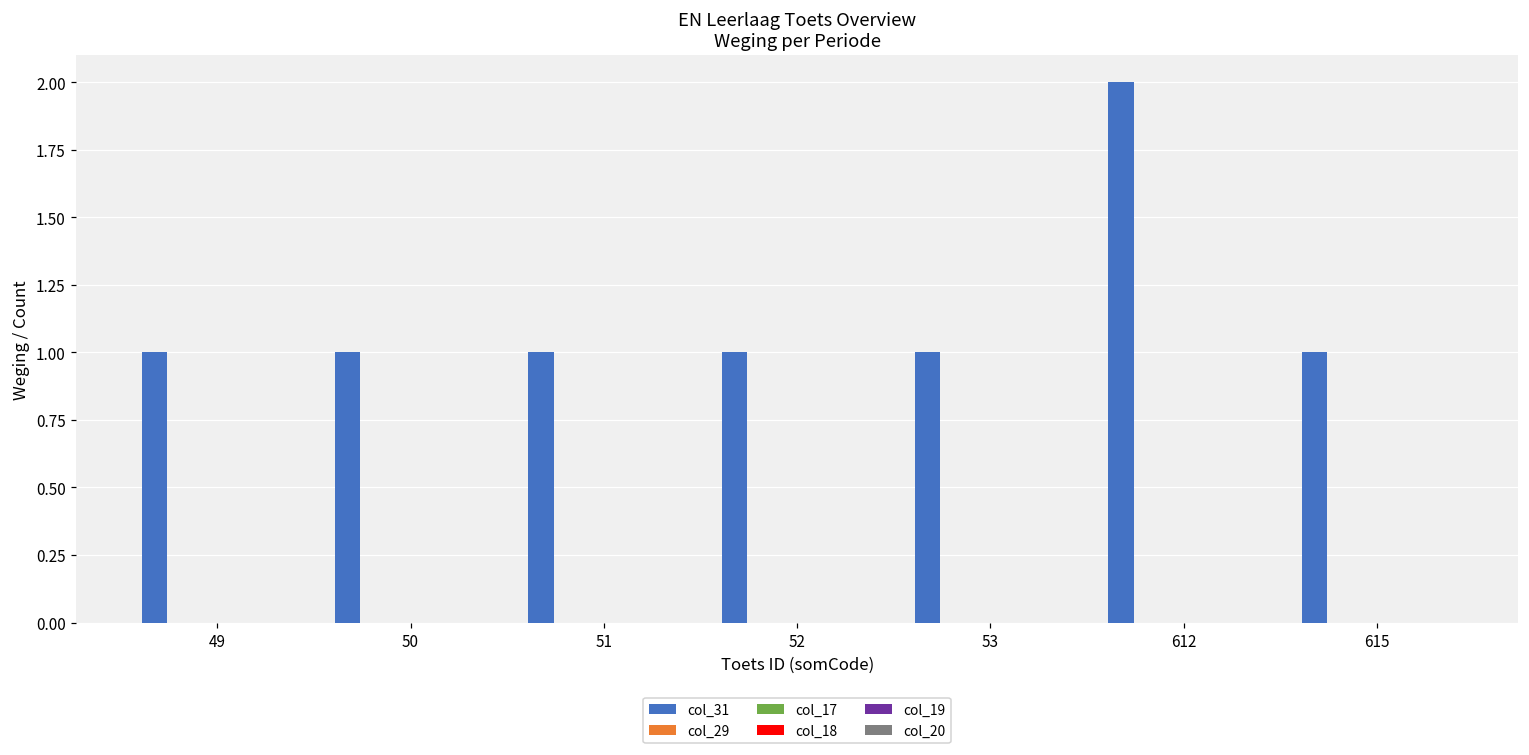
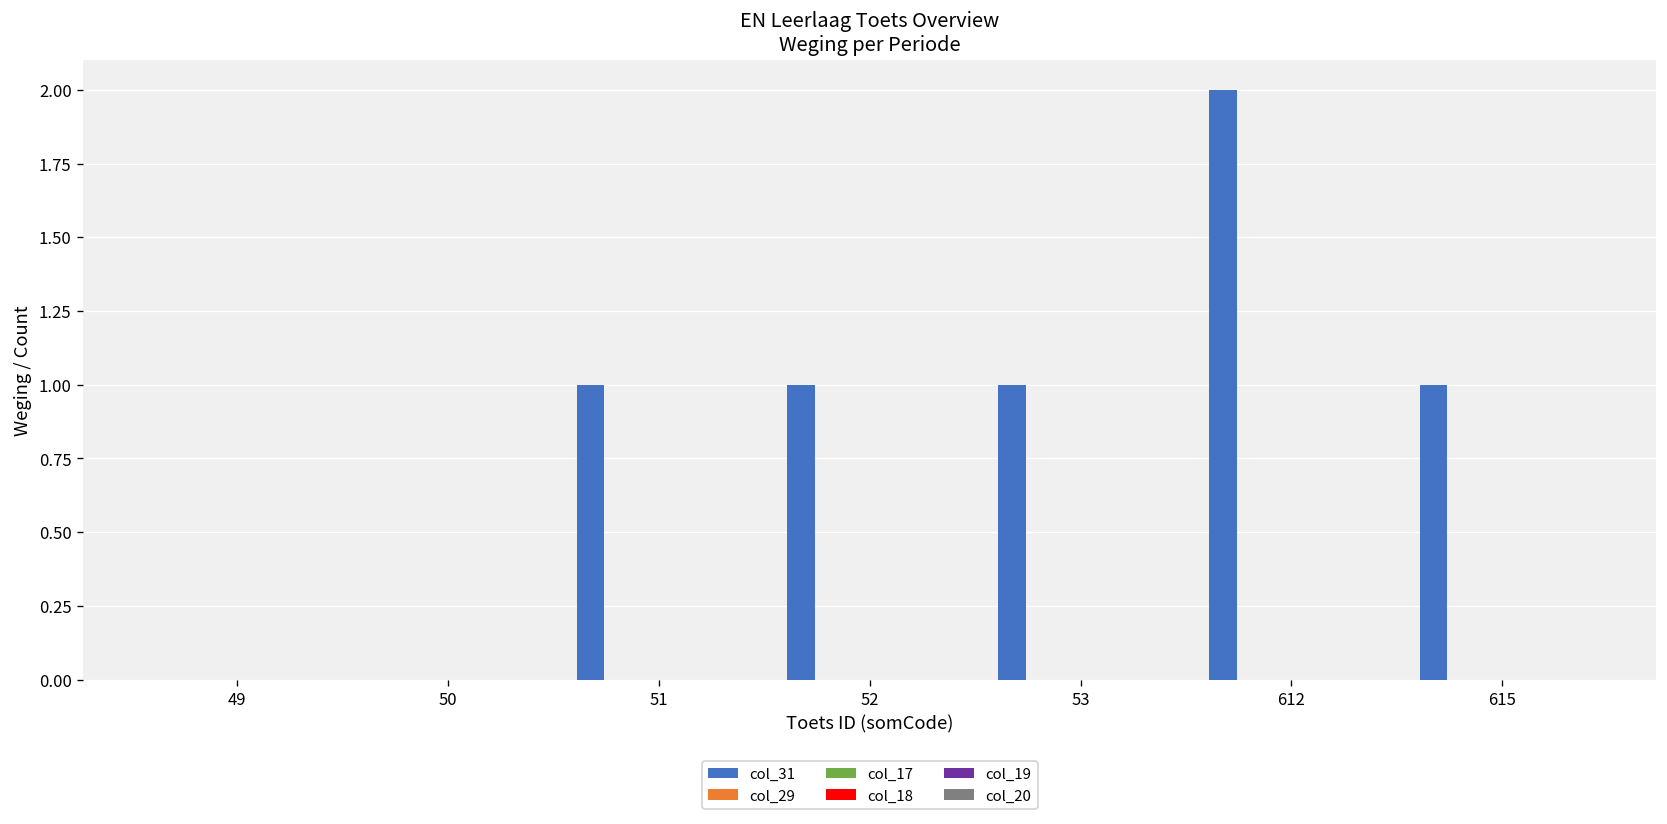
  {
    "col_31": {
-     "49": 1,
-     "50": 1,
+     "49": 0,
+     "50": 0,
      "51": 1,
      "52": 1,
      "53": 1,
      "612": 2,
      "615": 1
    },
    "col_29": {
      "49": 0,
      "50": 0,
      "51": 0,
      "52": 0,
      "53": 0,
      "612": 0,
      "615": 0
    },
    "col_17": {
      "49": 0,
      "50": 0,
      "51": 0,
      "52": 0,
      "53": 0,
      "612": 0,
      "615": 0
    },
    "col_18": {
      "49": 0,
      "50": 0,
      "51": 0,
      "52": 0,
      "53": 0,
      "612": 0,
      "615": 0
    },
    "col_19": {
      "49": 0,
      "50": 0,
      "51": 0,
      "52": 0,
      "53": 0,
      "612": 0,
      "615": 0
    },
    "col_20": {
      "49": 0,
      "50": 0,
      "51": 0,
      "52": 0,
      "53": 0,
      "612": 0,
      "615": 0
    }
  }
